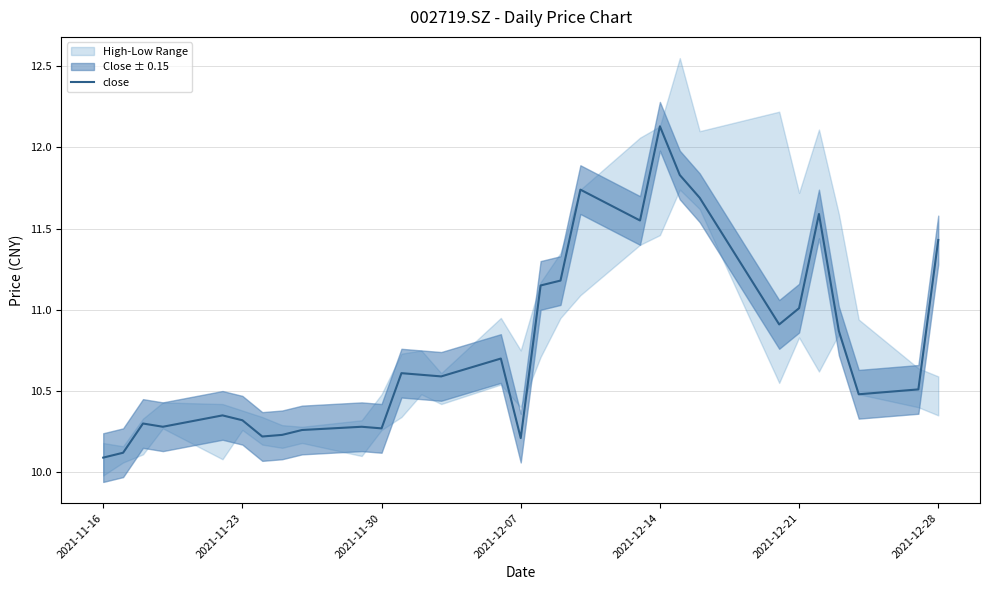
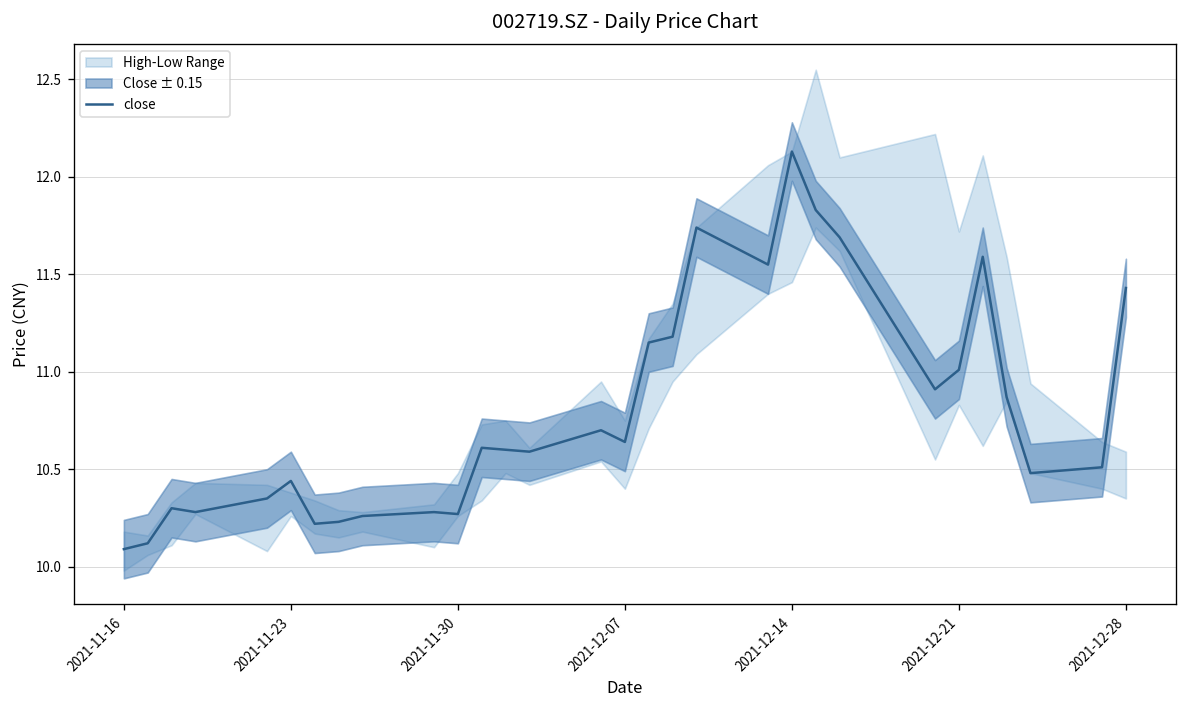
  {
    "close": {
      "2021-11-16": 10.09,
-     "2021-11-23": 10.32,
+     "2021-11-23": 10.44,
      "2021-11-30": 10.27,
-     "2021-12-07": 10.21,
+     "2021-12-07": 10.64,
      "2021-12-21": 11.01,
      "2021-12-28": 11.43
    }
  }
